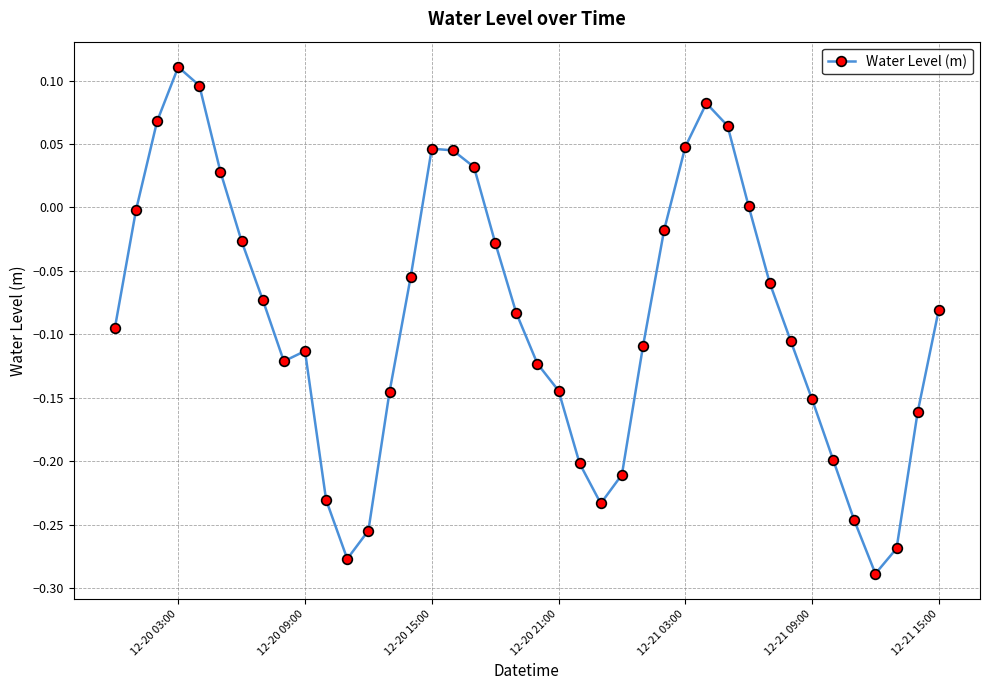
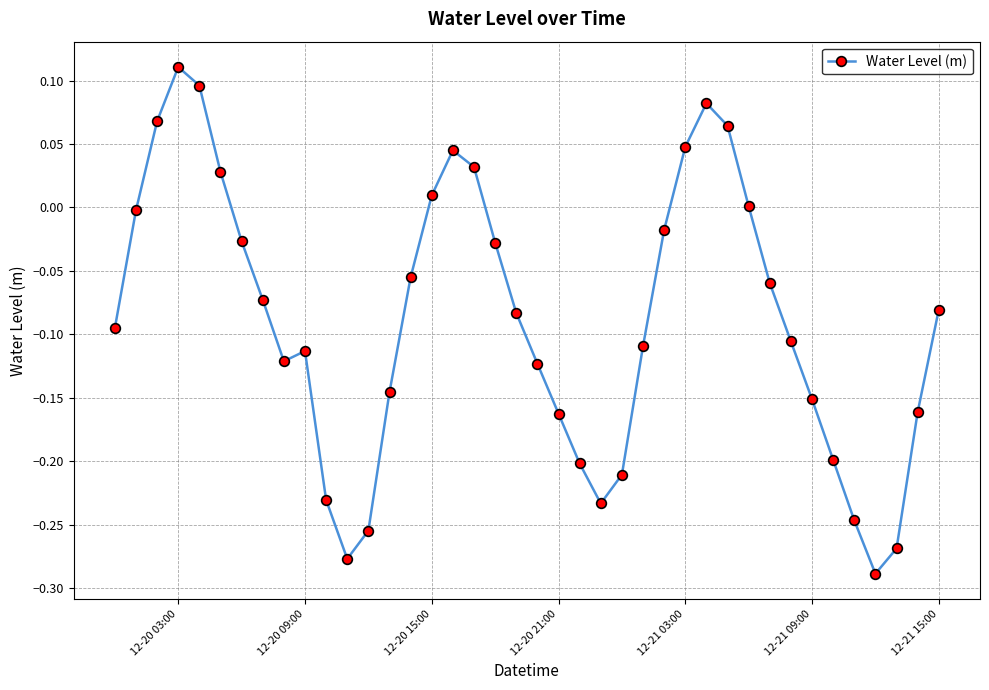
  {
    "12-20 03:00": 0.111,
    "12-20 09:00": -0.113,
-   "12-20 15:00": 0.046,
-   "12-20 21:00": -0.144,
+   "12-20 15:00": 0.009,
+   "12-20 21:00": -0.163,
    "12-21 03:00": 0.048,
    "12-21 09:00": -0.151,
    "12-21 15:00": -0.081
  }
